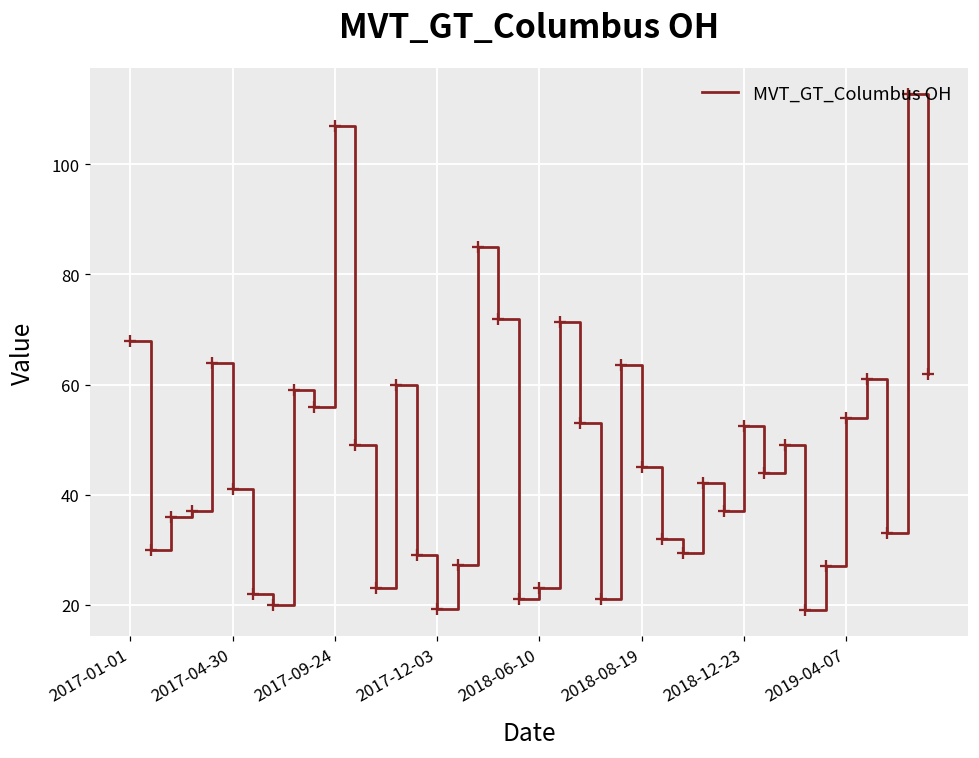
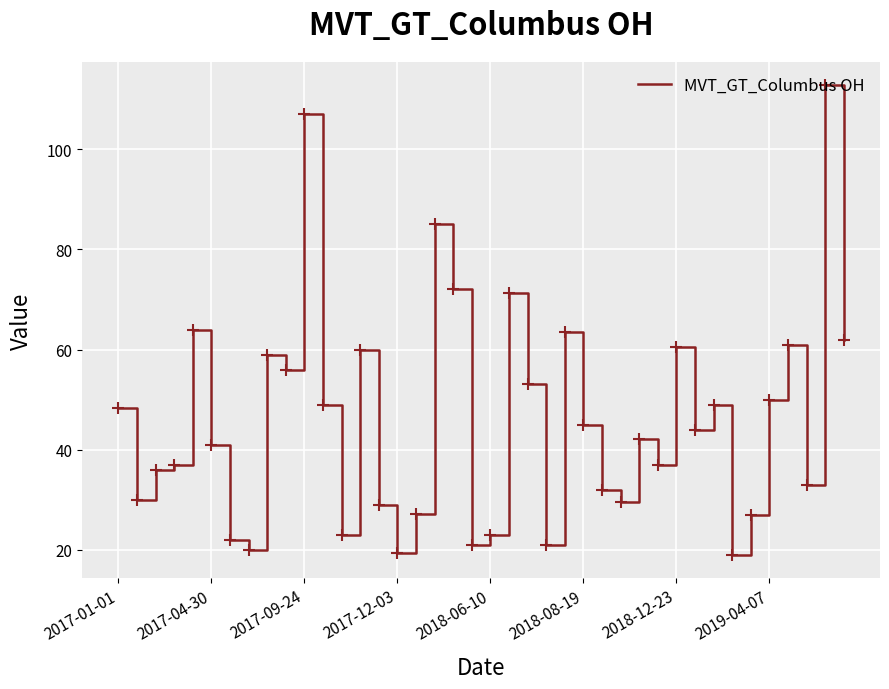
  {
-   "2017-01-01": 68,
+   "2017-01-01": 48,
    "2017-04-30": 41,
    "2017-09-24": 107,
    "2017-12-03": 19,
    "2018-06-10": 23,
    "2018-08-19": 45,
-   "2018-12-23": 52,
-   "2019-04-07": 54
+   "2018-12-23": 61,
+   "2019-04-07": 50
  }
